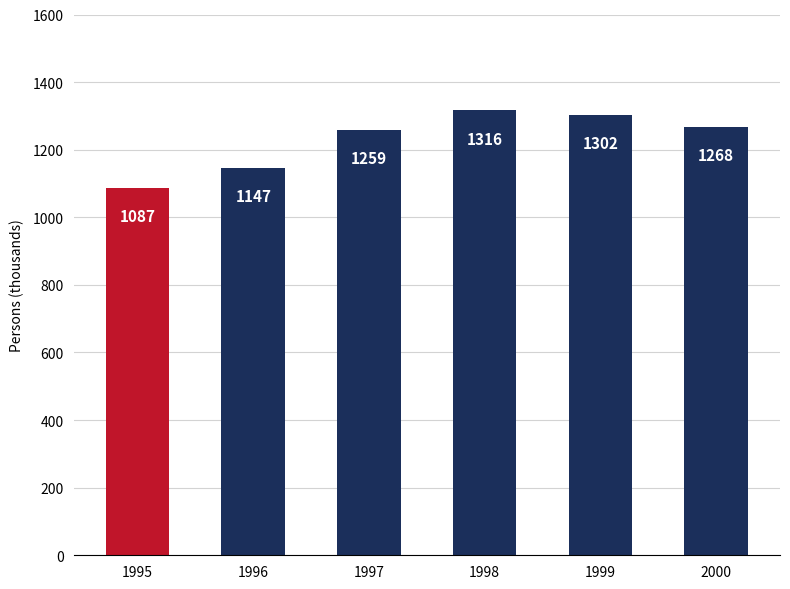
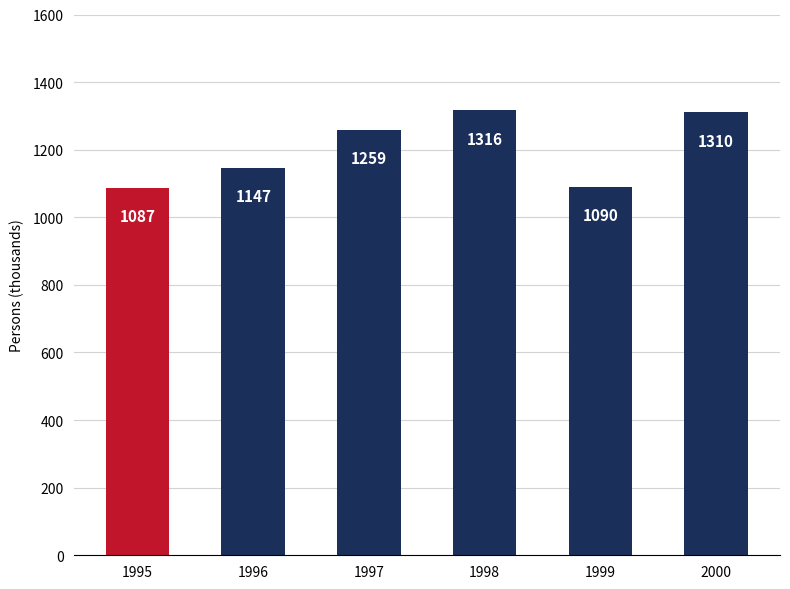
  {
    "1995": 1087,
    "1996": 1147,
    "1997": 1259,
    "1998": 1316,
-   "1999": 1302,
-   "2000": 1268
+   "1999": 1090,
+   "2000": 1310
  }
